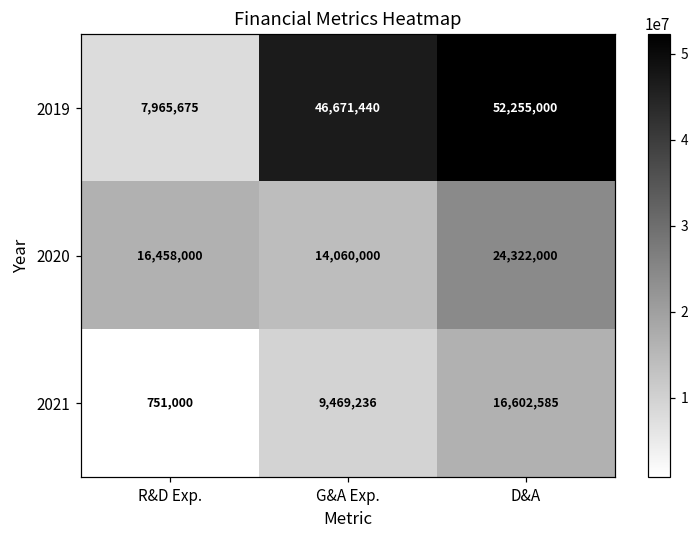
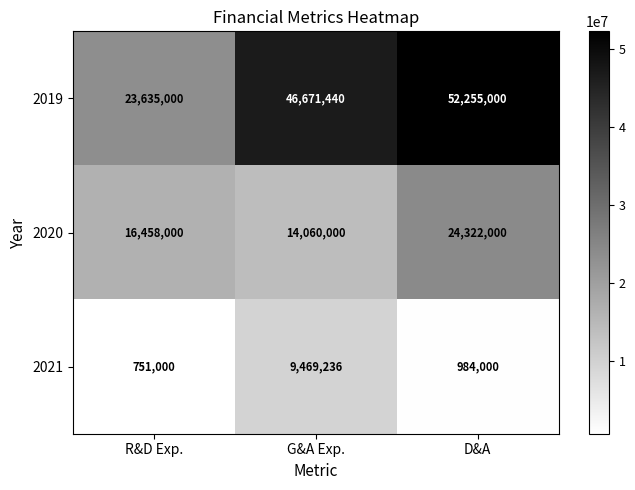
  {
    "2019": {
-     "R&D Exp.": "7,965,675",
+     "R&D Exp.": "23,635,000",
      "G&A Exp.": "46,671,440",
      "D&A": "52,255,000"
    },
    "2020": {
      "R&D Exp.": "16,458,000",
      "G&A Exp.": "14,060,000",
      "D&A": "24,322,000"
    },
    "2021": {
      "R&D Exp.": "751,000",
      "G&A Exp.": "9,469,236",
-     "D&A": "16,602,585"
+     "D&A": "984,000"
    }
  }
